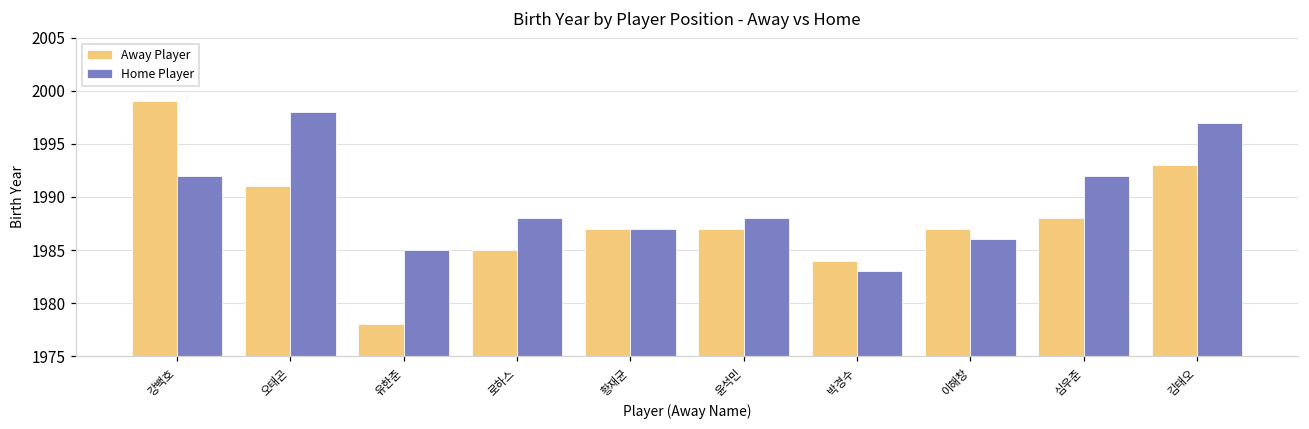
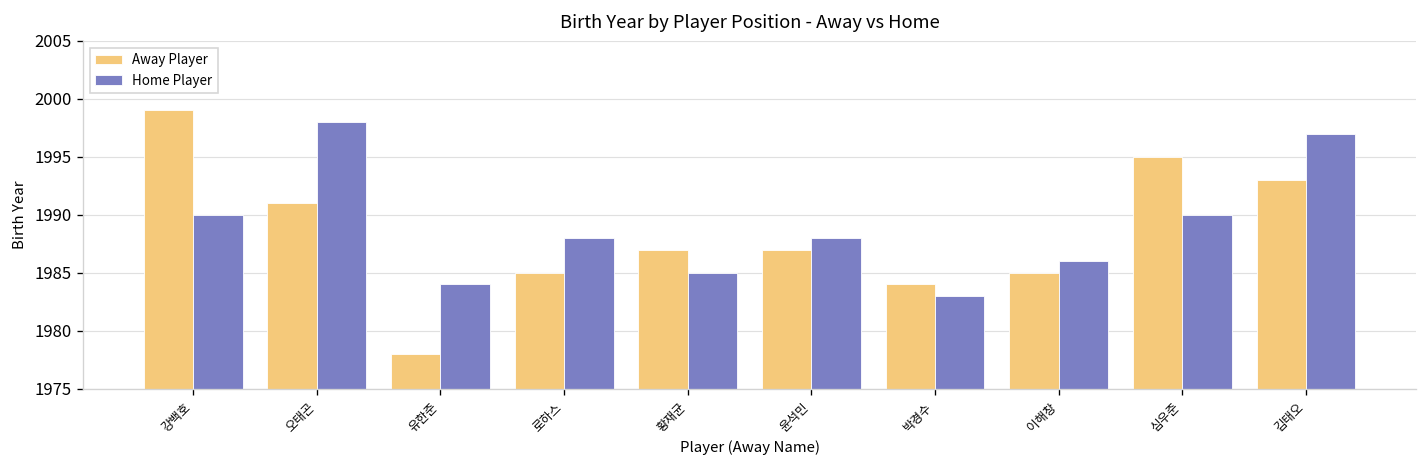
  {
    "Away Player": {
      "강백호": 1999,
      "오태곤": 1991,
      "유한준": 1978,
      "로하스": 1985,
      "황재균": 1987,
      "윤석민": 1987,
      "박경수": 1984,
-     "이해창": 1987,
-     "심우준": 1988,
+     "이해창": 1985,
+     "심우준": 1995,
      "김태오": 1993
    },
    "Home Player": {
-     "강백호": 1992,
+     "강백호": 1990,
      "오태곤": 1998,
-     "유한준": 1985,
+     "유한준": 1984,
      "로하스": 1988,
-     "황재균": 1987,
+     "황재균": 1985,
      "윤석민": 1988,
      "박경수": 1983,
      "이해창": 1986,
-     "심우준": 1992,
+     "심우준": 1990,
      "김태오": 1997
    }
  }
